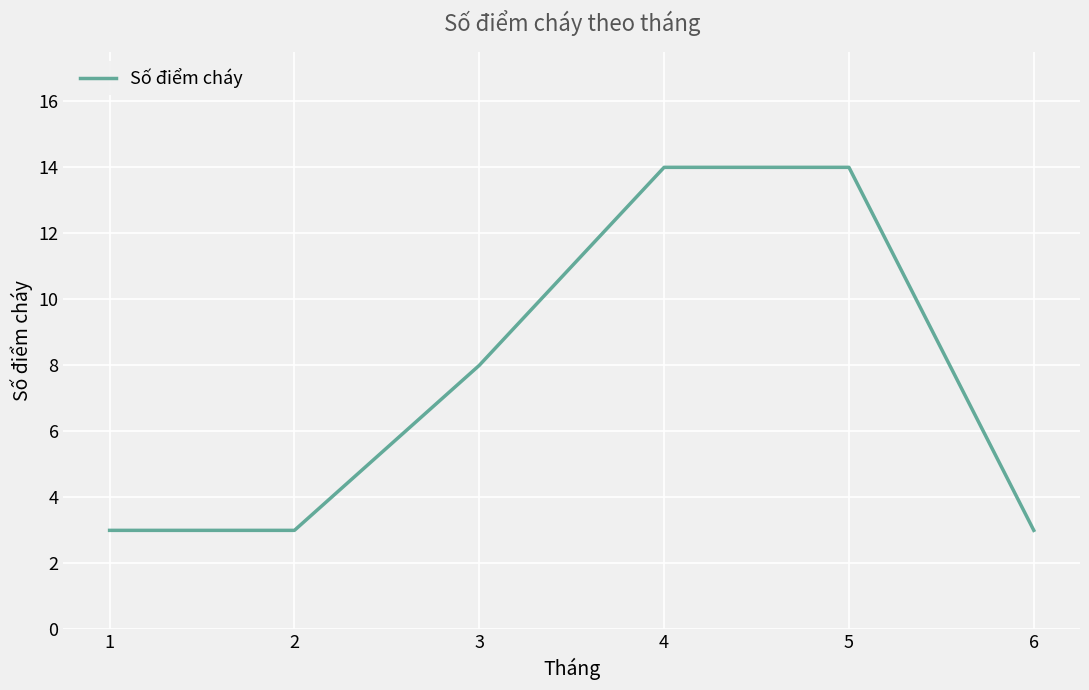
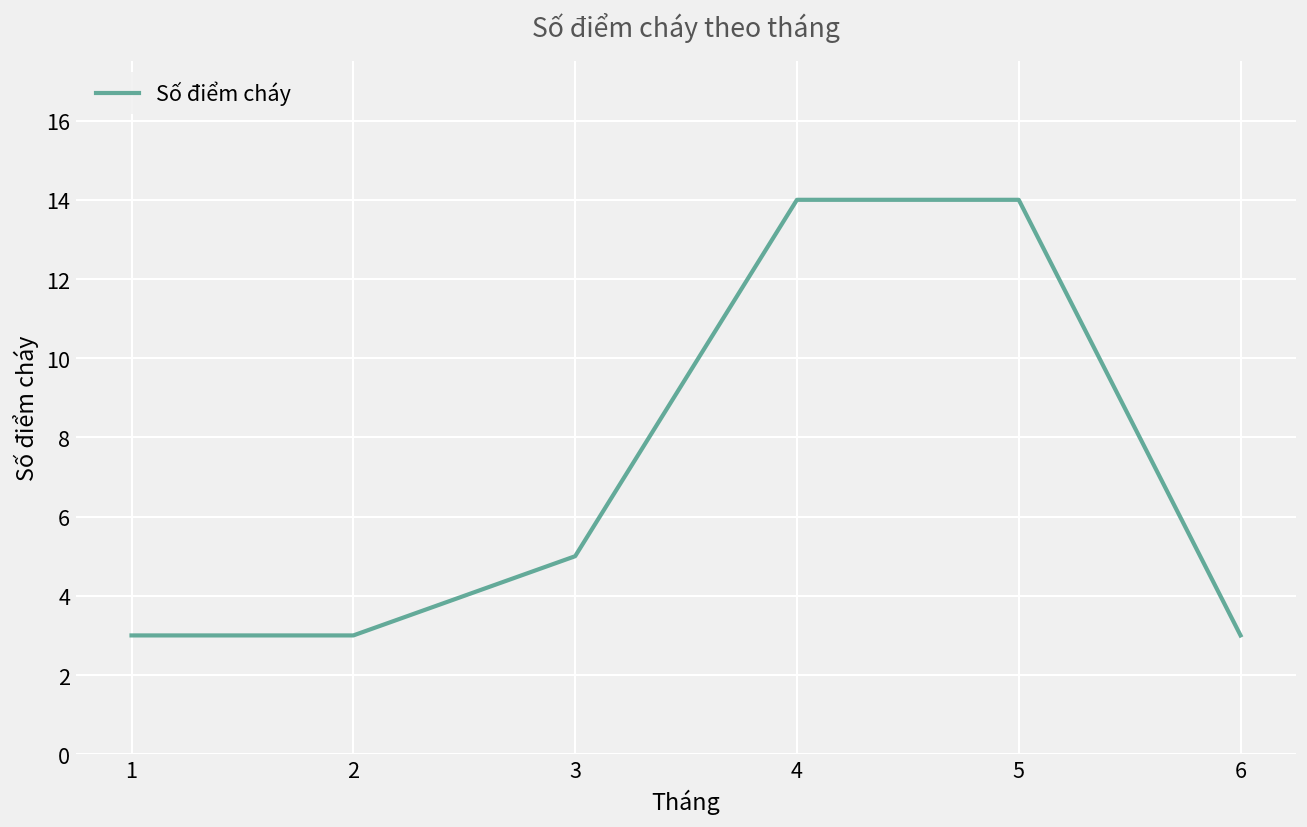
  {
    "1": 3,
    "2": 3,
-   "3": 8,
+   "3": 5,
    "4": 14,
    "5": 14,
    "6": 3
  }
